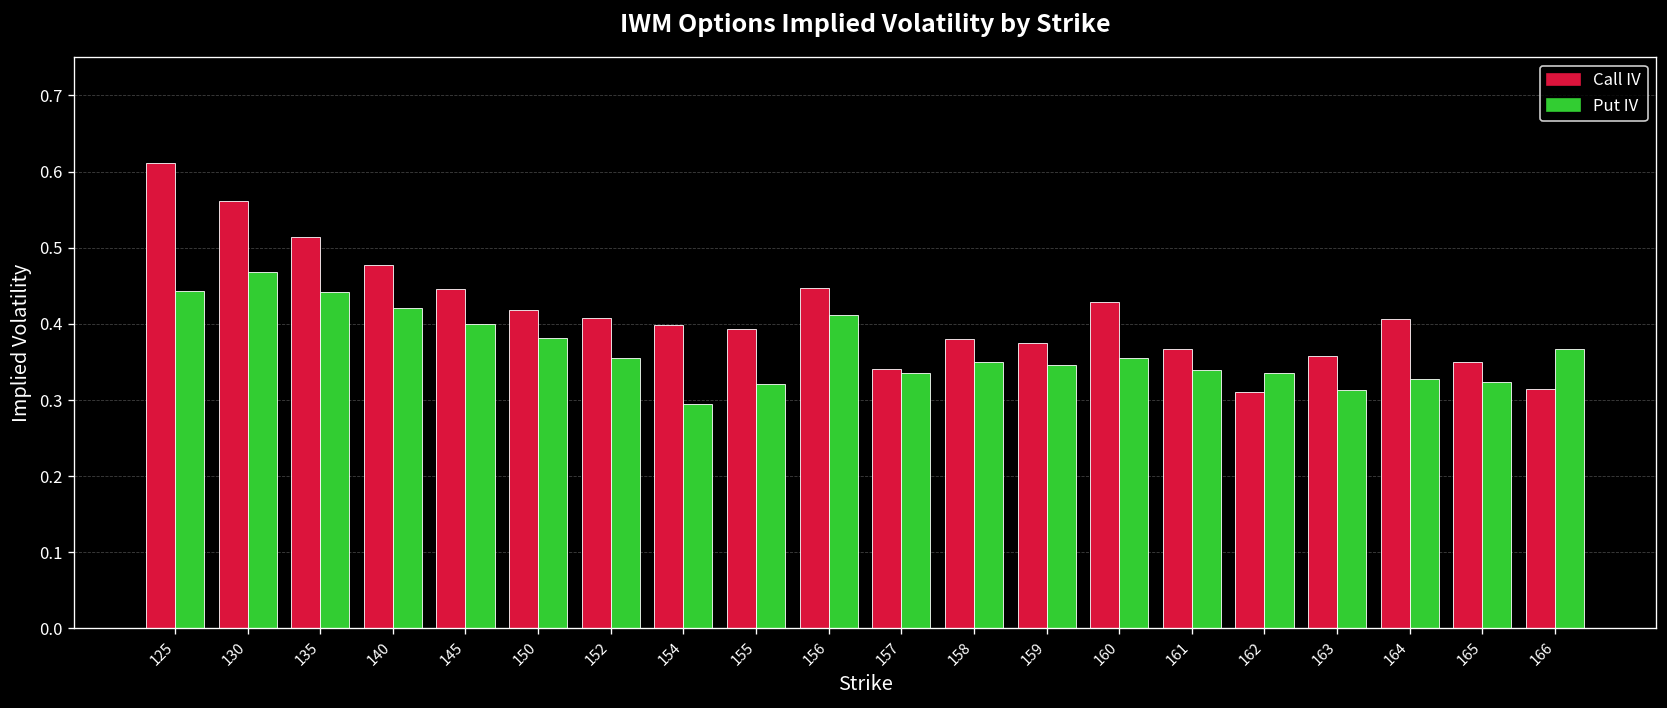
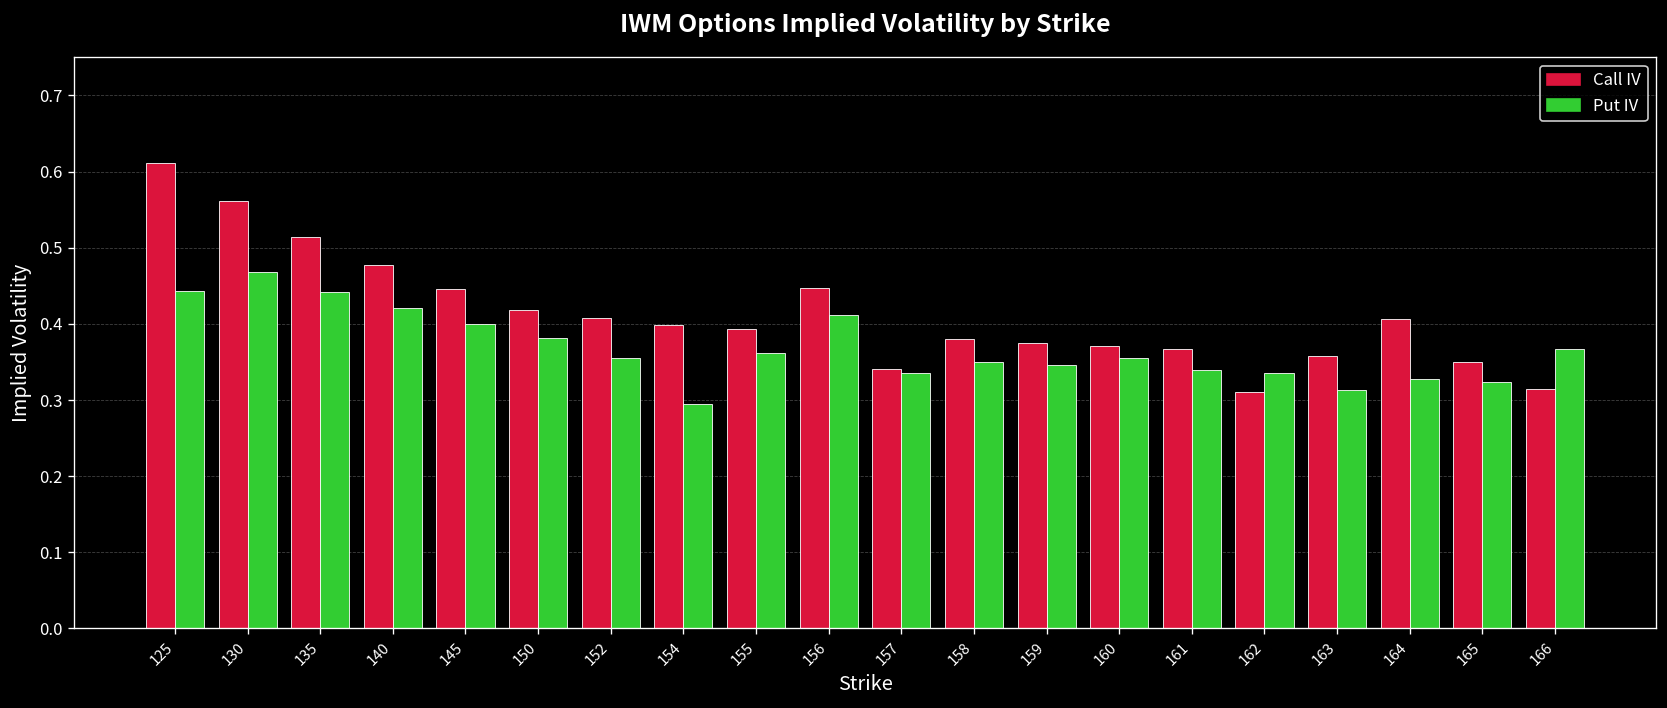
  {
    "Call IV": {
      "125": 0.61,
      "130": 0.56,
      "135": 0.51,
      "140": 0.48,
      "145": 0.45,
      "150": 0.42,
      "152": 0.41,
      "154": 0.40,
      "155": 0.39,
      "156": 0.45,
      "157": 0.34,
      "158": 0.38,
      "159": 0.38,
-     "160": 0.43,
+     "160": 0.37,
      "161": 0.37,
      "162": 0.31,
      "163": 0.36,
      "164": 0.41,
      "165": 0.35,
      "166": 0.31
    },
    "Put IV": {
      "125": 0.44,
      "130": 0.47,
      "135": 0.44,
      "140": 0.42,
      "145": 0.40,
      "150": 0.38,
      "152": 0.36,
      "154": 0.30,
-     "155": 0.32,
+     "155": 0.36,
      "156": 0.41,
      "157": 0.34,
      "158": 0.35,
      "159": 0.35,
      "160": 0.36,
      "161": 0.34,
      "162": 0.34,
      "163": 0.31,
      "164": 0.33,
      "165": 0.32,
      "166": 0.37
    }
  }
